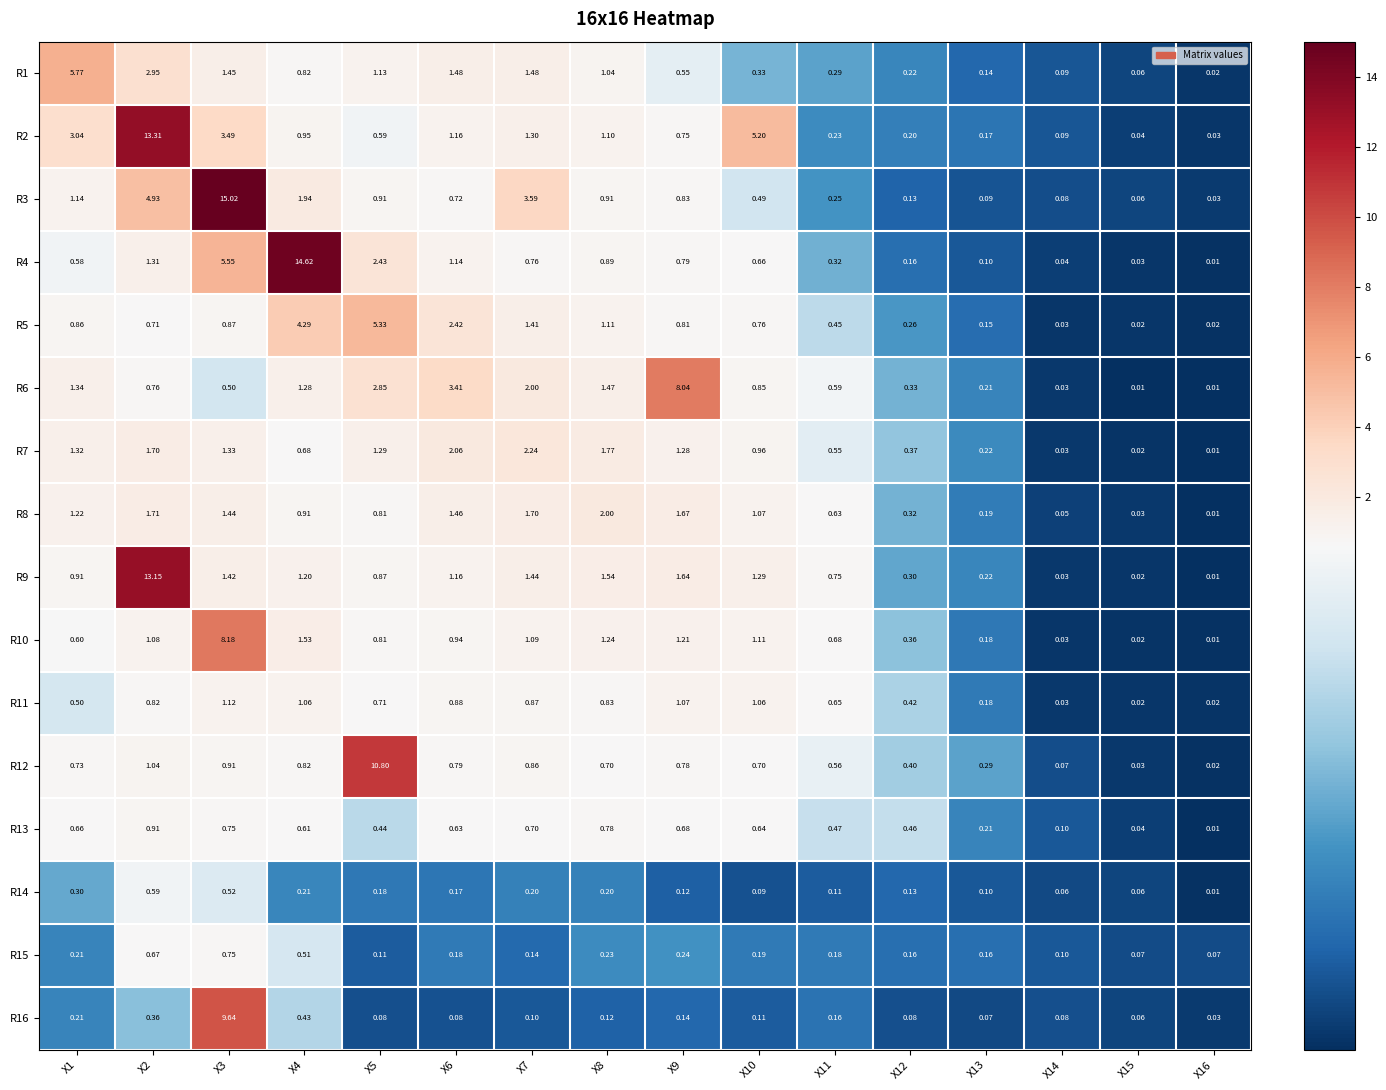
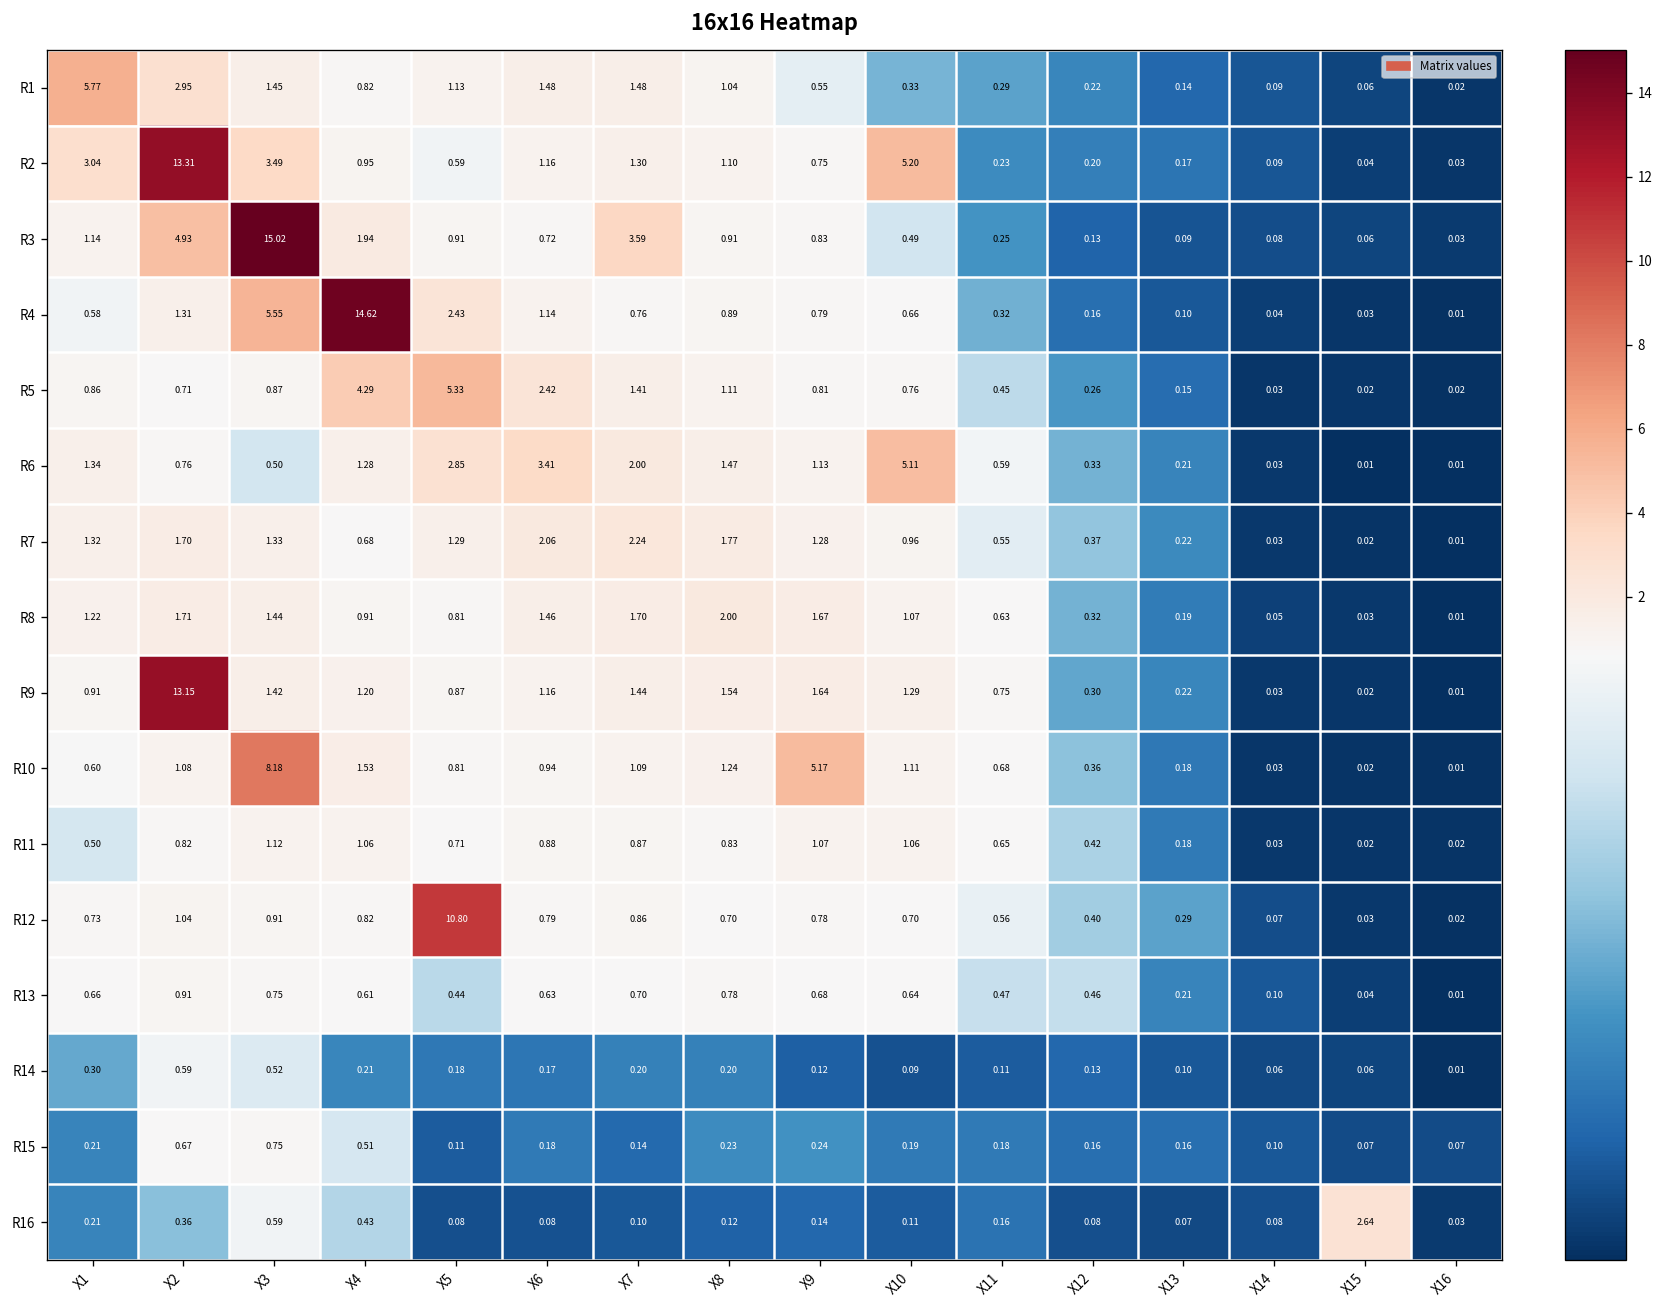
  {
    "R6": {
      "X1": 1.34,
      "X2": 0.76,
      "X3": 0.50,
      "X4": 1.28,
      "X5": 2.85,
      "X6": 3.41,
      "X7": 2.00,
      "X8": 1.47,
-     "X9": 8.04,
-     "X10": 0.85,
+     "X9": 1.13,
+     "X10": 5.11,
      "X11": 0.59,
      "X12": 0.33,
      "X13": 0.21,
      "X14": 0.03,
      "X15": 0.01,
      "X16": 0.01
    },
    "R10": {
      "X1": 0.60,
      "X2": 1.08,
      "X3": 8.18,
      "X4": 1.53,
      "X5": 0.81,
      "X6": 0.94,
      "X7": 1.09,
      "X8": 1.24,
-     "X9": 1.21,
+     "X9": 5.17,
      "X10": 1.11,
      "X11": 0.68,
      "X12": 0.36,
      "X13": 0.18,
      "X14": 0.03,
      "X15": 0.02,
      "X16": 0.01
    },
    "R16": {
      "X1": 0.21,
      "X2": 0.36,
-     "X3": 9.64,
+     "X3": 0.59,
      "X4": 0.43,
      "X5": 0.08,
      "X6": 0.08,
      "X7": 0.10,
      "X8": 0.12,
      "X9": 0.14,
      "X10": 0.11,
      "X11": 0.16,
      "X12": 0.08,
      "X13": 0.07,
      "X14": 0.08,
-     "X15": 0.06,
+     "X15": 2.64,
      "X16": 0.03
    }
  }
